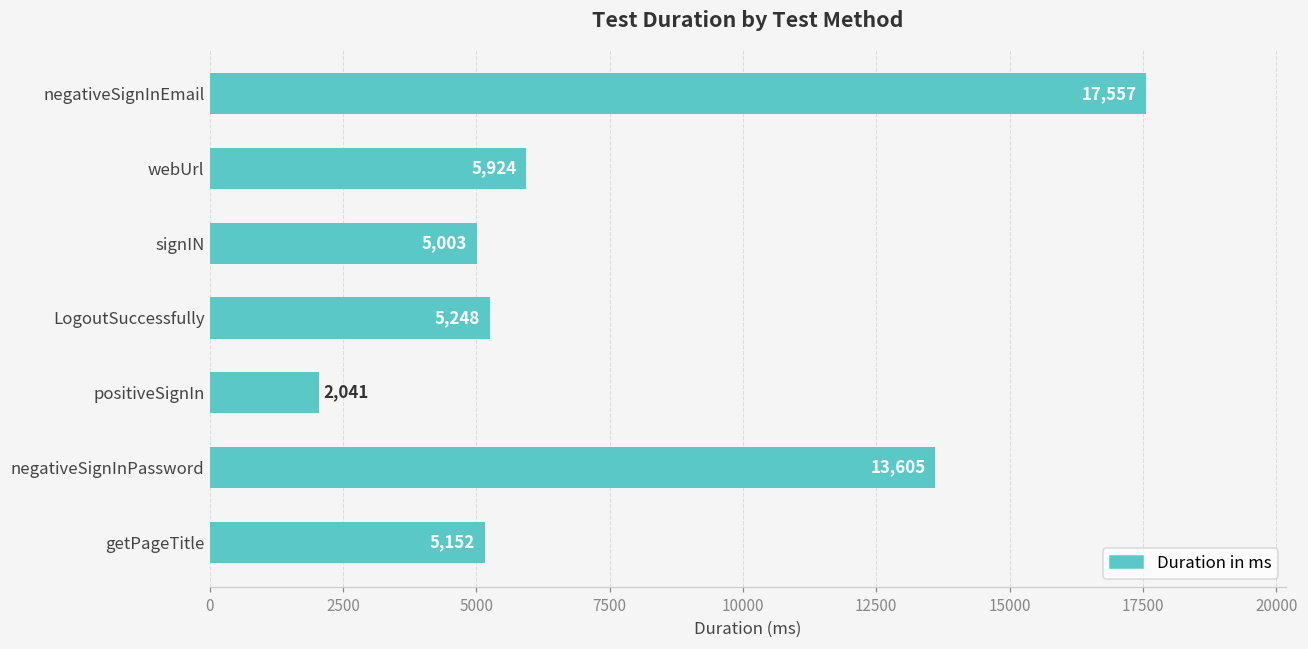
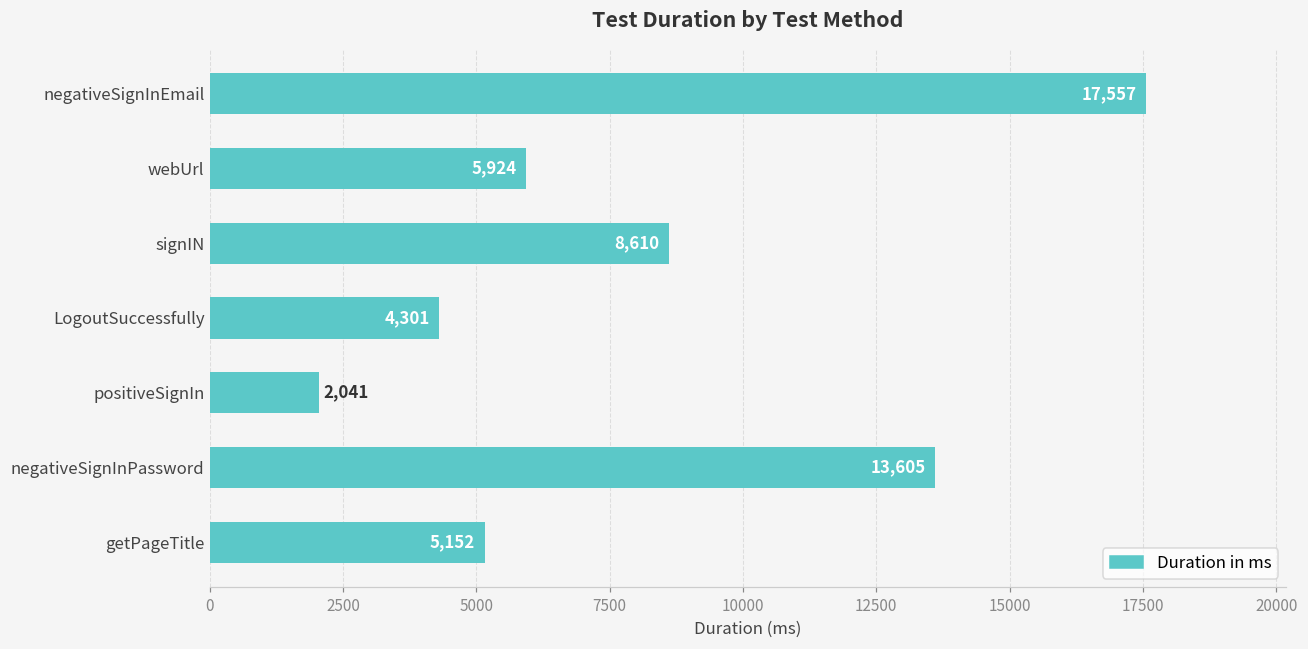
  {
    "negativeSignInEmail": "17,557",
    "webUrl": "5,924",
-   "signIN": "5,003",
-   "LogoutSuccessfully": "5,248",
+   "signIN": "8,610",
+   "LogoutSuccessfully": "4,301",
    "positiveSignIn": "2,041",
    "negativeSignInPassword": "13,605",
    "getPageTitle": "5,152"
  }
